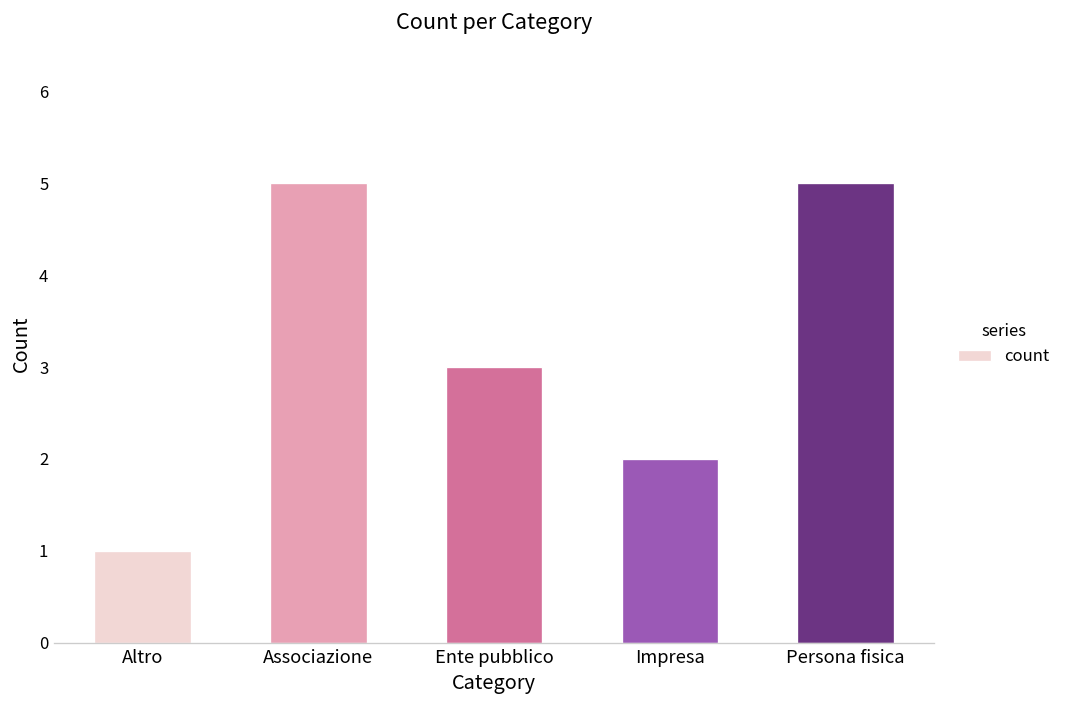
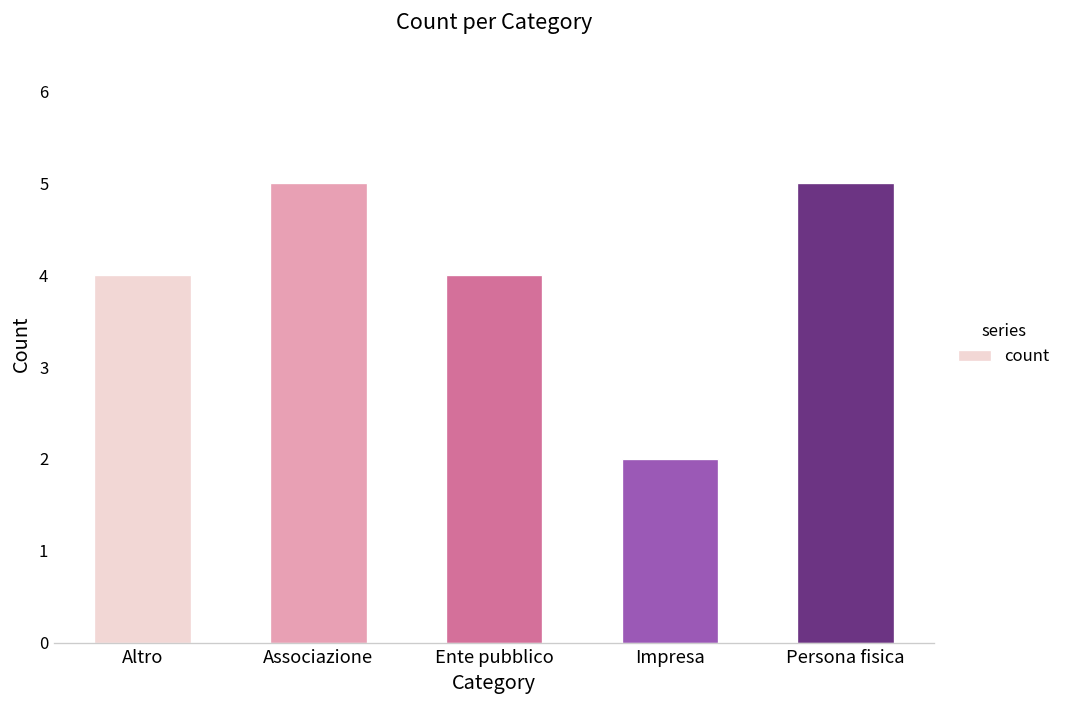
  {
-   "Altro": 1,
+   "Altro": 4,
    "Associazione": 5,
-   "Ente pubblico": 3,
+   "Ente pubblico": 4,
    "Impresa": 2,
    "Persona fisica": 5
  }
